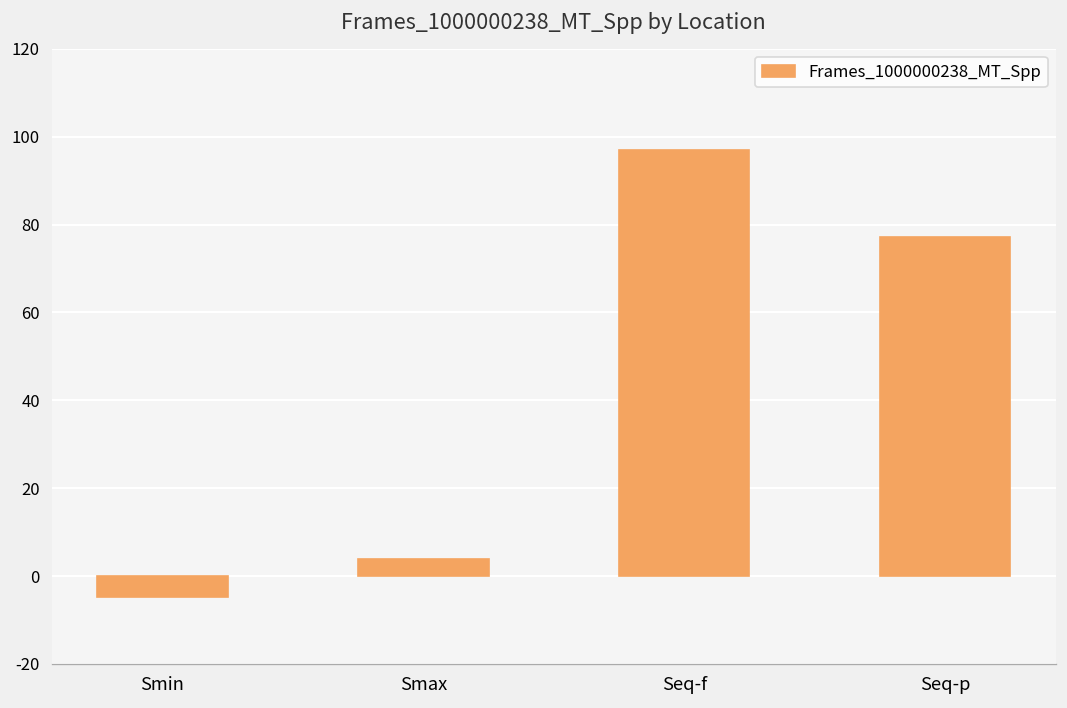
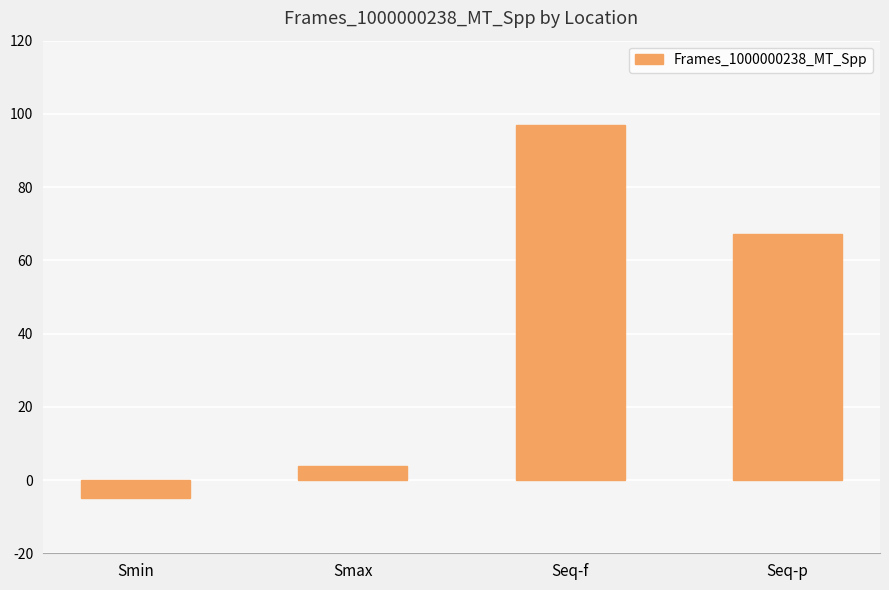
  {
    "Smin": -5,
    "Smax": 4,
    "Seq-f": 97,
-   "Seq-p": 77
+   "Seq-p": 67
  }
